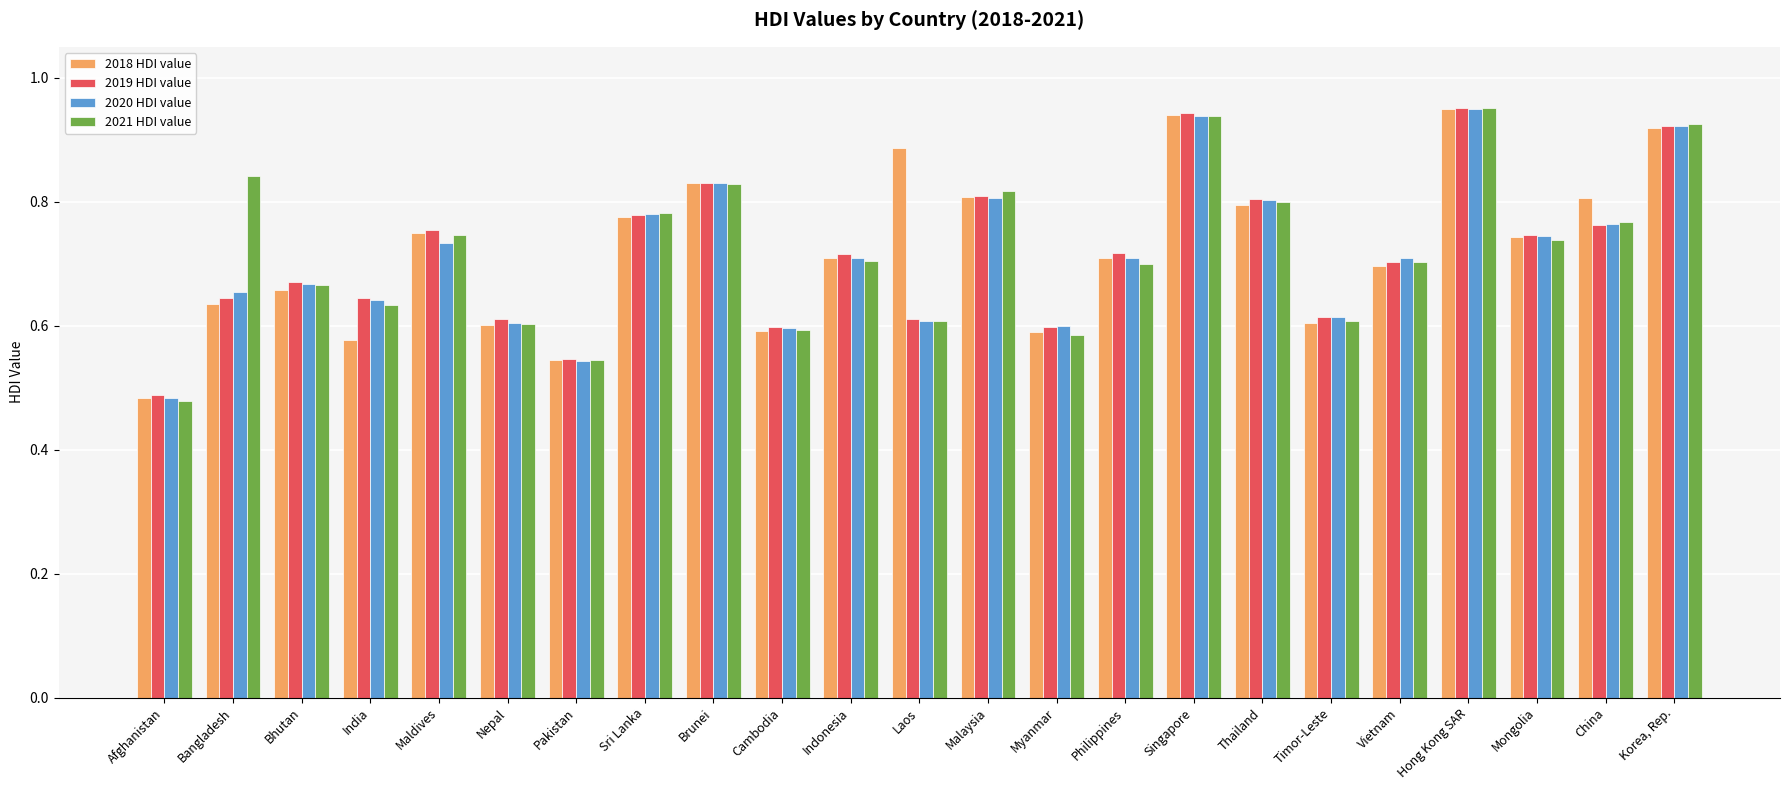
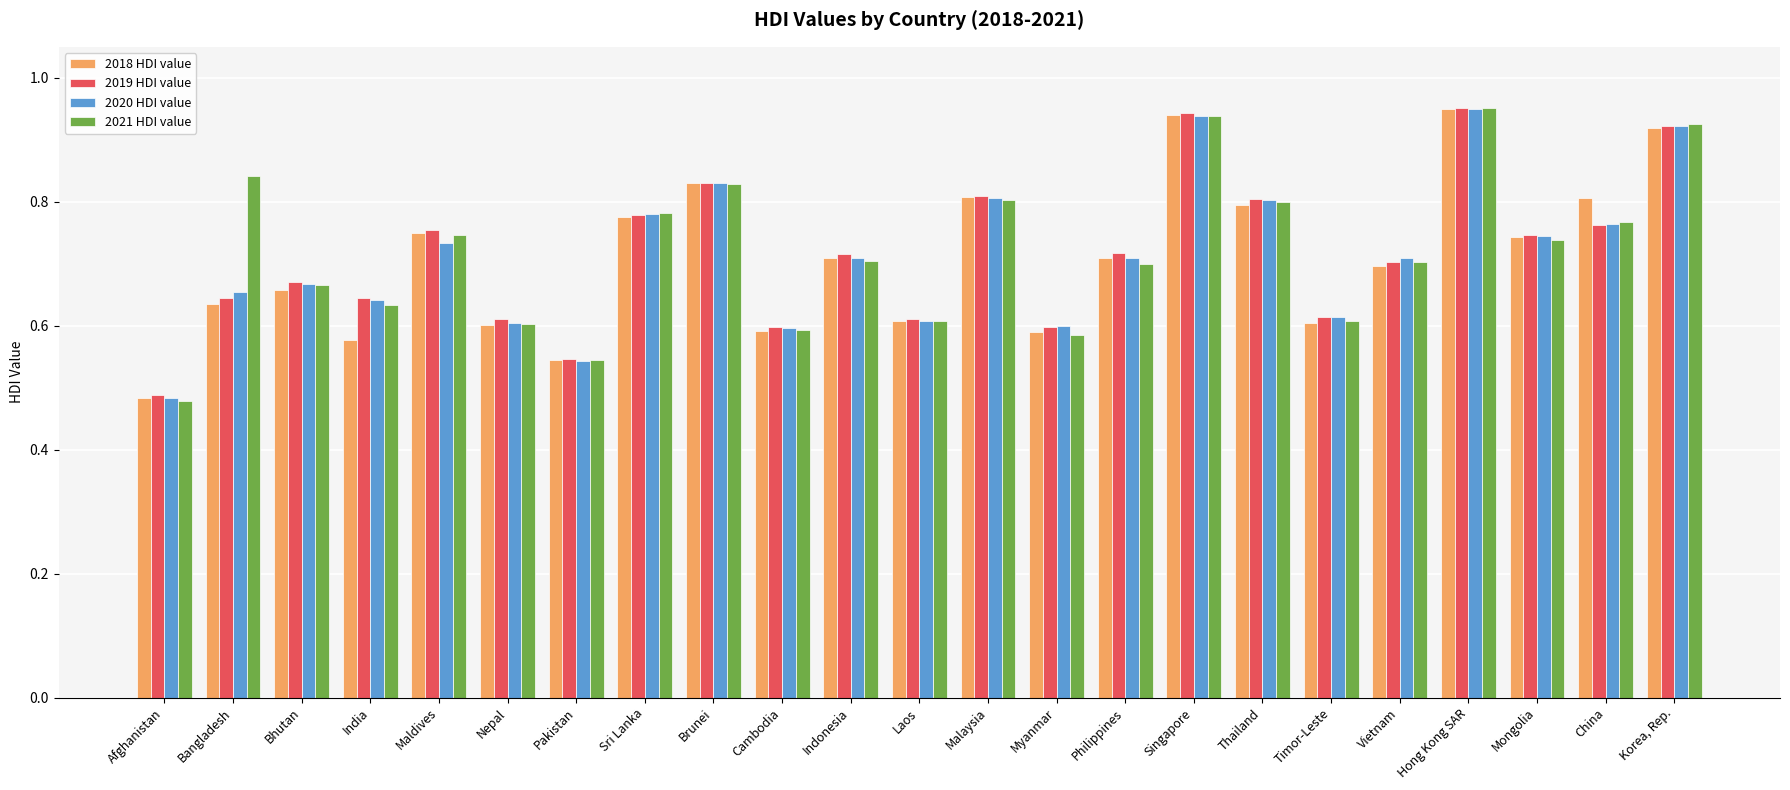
  {
    "2018 HDI value": {
      "Afghanistan": 0.48,
      "Bangladesh": 0.64,
      "Bhutan": 0.66,
      "India": 0.58,
      "Maldives": 0.75,
      "Nepal": 0.60,
      "Pakistan": 0.55,
      "Sri Lanka": 0.78,
      "Brunei": 0.83,
      "Cambodia": 0.59,
      "Indonesia": 0.71,
-     "Laos": 0.89,
+     "Laos": 0.61,
      "Malaysia": 0.81,
      "Myanmar": 0.59,
      "Philippines": 0.71,
      "Singapore": 0.94,
      "Thailand": 0.80,
      "Timor-Leste": 0.61,
      "Vietnam": 0.70,
      "Hong Kong SAR": 0.95,
      "Mongolia": 0.74,
      "China": 0.81,
      "Korea, Rep.": 0.92
    },
    "2019 HDI value": {
      "Afghanistan": 0.49,
      "Bangladesh": 0.64,
      "Bhutan": 0.67,
      "India": 0.65,
      "Maldives": 0.76,
      "Nepal": 0.61,
      "Pakistan": 0.55,
      "Sri Lanka": 0.78,
      "Brunei": 0.83,
      "Cambodia": 0.60,
      "Indonesia": 0.72,
      "Laos": 0.61,
      "Malaysia": 0.81,
      "Myanmar": 0.60,
      "Philippines": 0.72,
      "Singapore": 0.94,
      "Thailand": 0.80,
      "Timor-Leste": 0.61,
      "Vietnam": 0.70,
      "Hong Kong SAR": 0.95,
      "Mongolia": 0.75,
      "China": 0.76,
      "Korea, Rep.": 0.92
    },
    "2020 HDI value": {
      "Afghanistan": 0.48,
      "Bangladesh": 0.66,
      "Bhutan": 0.67,
      "India": 0.64,
      "Maldives": 0.73,
      "Nepal": 0.60,
      "Pakistan": 0.54,
      "Sri Lanka": 0.78,
      "Brunei": 0.83,
      "Cambodia": 0.60,
      "Indonesia": 0.71,
      "Laos": 0.61,
      "Malaysia": 0.81,
      "Myanmar": 0.60,
      "Philippines": 0.71,
      "Singapore": 0.94,
      "Thailand": 0.80,
      "Timor-Leste": 0.61,
      "Vietnam": 0.71,
      "Hong Kong SAR": 0.95,
      "Mongolia": 0.75,
      "China": 0.76,
      "Korea, Rep.": 0.92
    },
    "2021 HDI value": {
      "Afghanistan": 0.48,
      "Bangladesh": 0.84,
      "Bhutan": 0.67,
      "India": 0.63,
      "Maldives": 0.75,
      "Nepal": 0.60,
      "Pakistan": 0.54,
      "Sri Lanka": 0.78,
      "Brunei": 0.83,
      "Cambodia": 0.59,
      "Indonesia": 0.71,
      "Laos": 0.61,
-     "Malaysia": 0.82,
+     "Malaysia": 0.80,
      "Myanmar": 0.59,
      "Philippines": 0.70,
      "Singapore": 0.94,
      "Thailand": 0.80,
      "Timor-Leste": 0.61,
      "Vietnam": 0.70,
      "Hong Kong SAR": 0.95,
      "Mongolia": 0.74,
      "China": 0.77,
      "Korea, Rep.": 0.93
    }
  }
